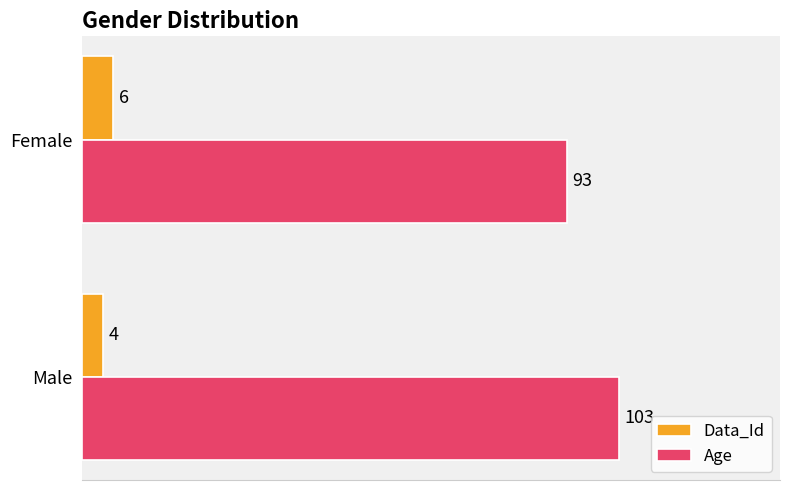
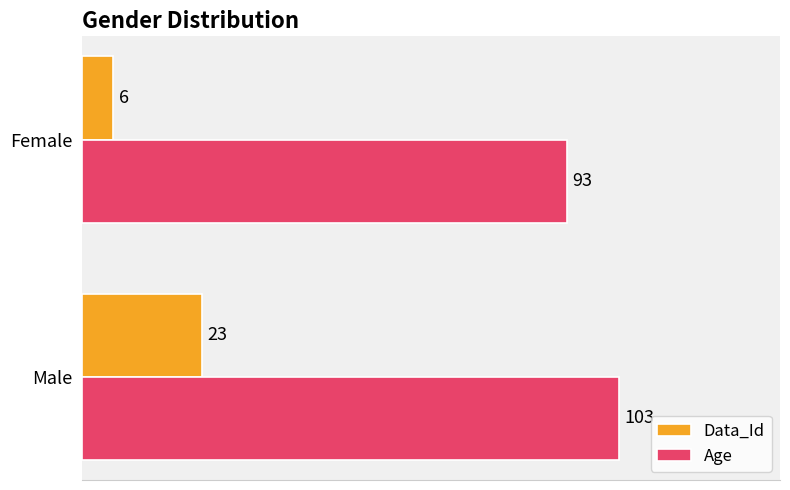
  {
    "Data_Id": {
      "Female": 6,
-     "Male": 4
+     "Male": 23
    },
    "Age": {
      "Female": 93
    }
  }
